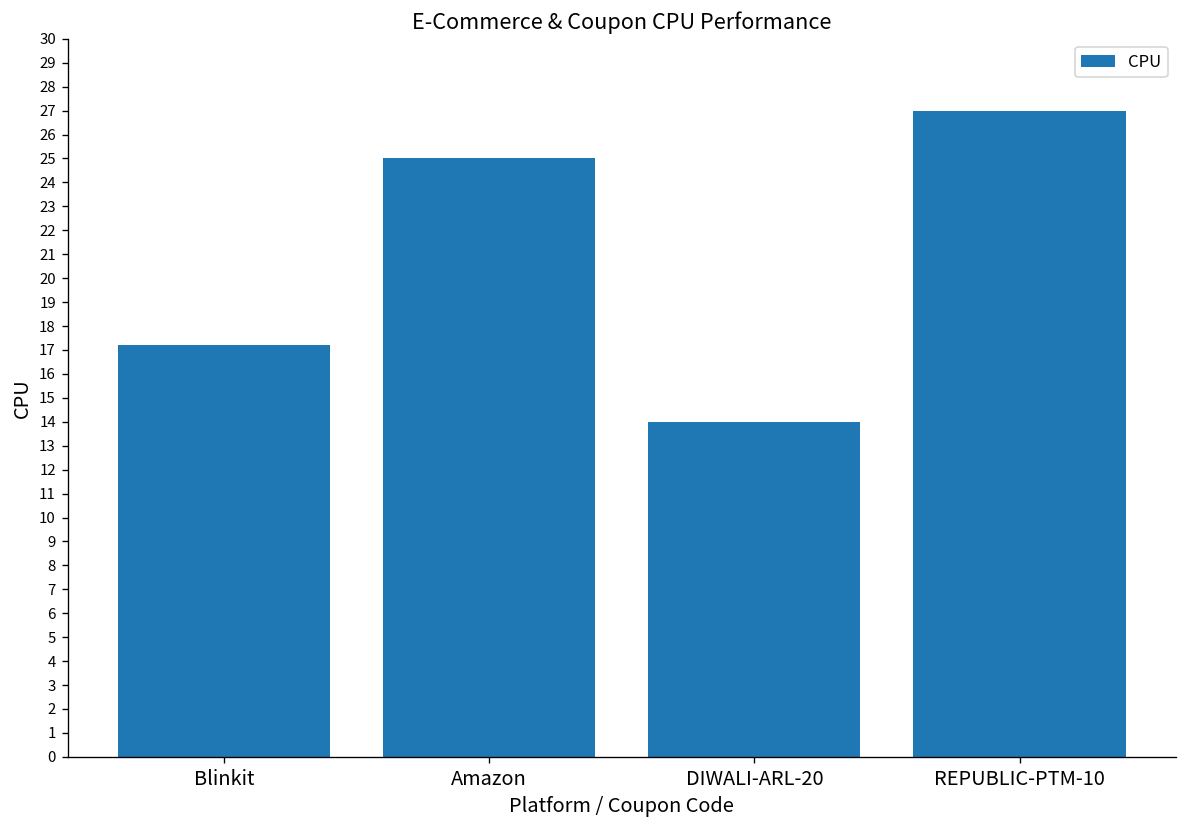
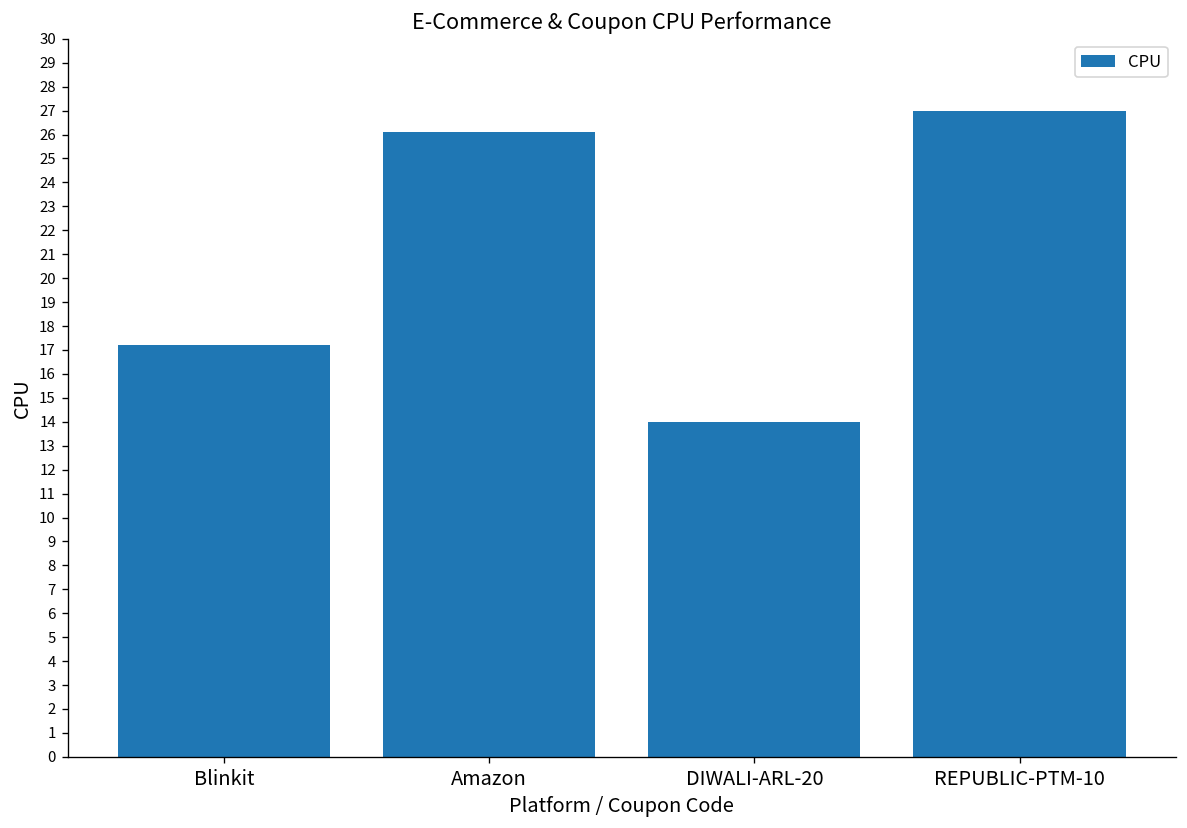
  {
    "Blinkit": 17.2,
-   "Amazon": 25.0,
+   "Amazon": 26.1,
    "DIWALI-ARL-20": 14.0,
    "REPUBLIC-PTM-10": 27.0
  }
